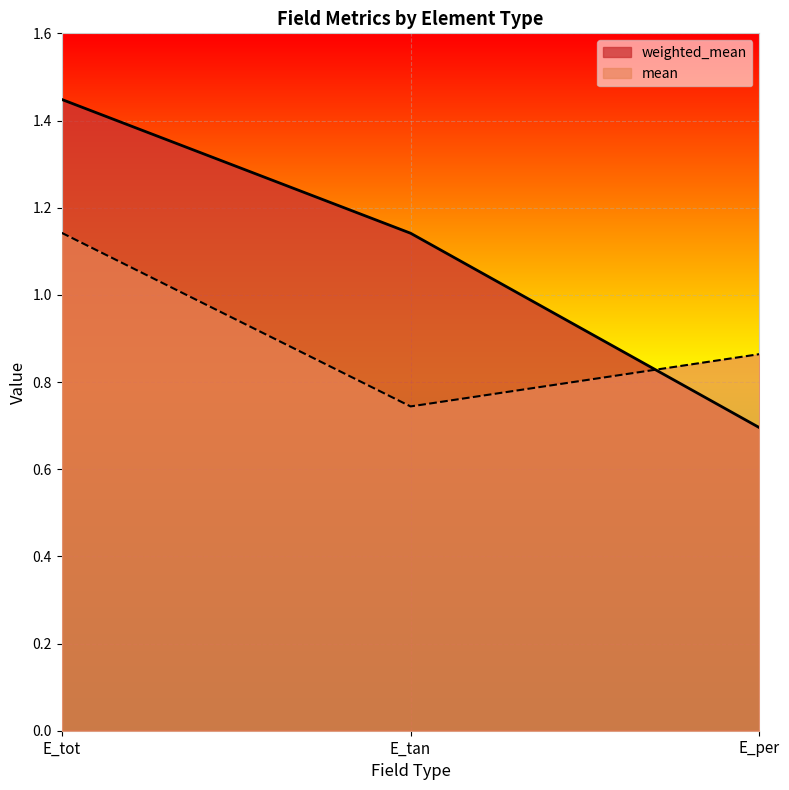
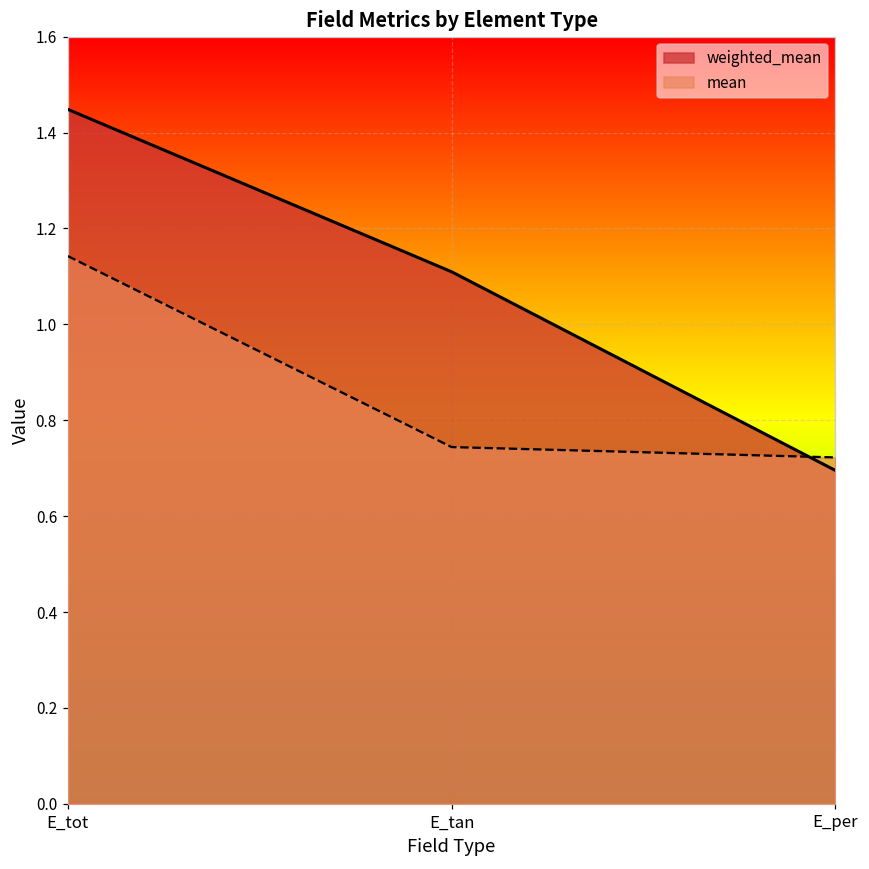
  {
    "weighted_mean": {
      "E_tot": 1.45,
-     "E_tan": 1.14,
+     "E_tan": 1.11,
      "E_per": 0.70
    },
    "mean": {
      "E_tot": 1.14,
      "E_tan": 0.74,
-     "E_per": 0.86
+     "E_per": 0.72
    }
  }
